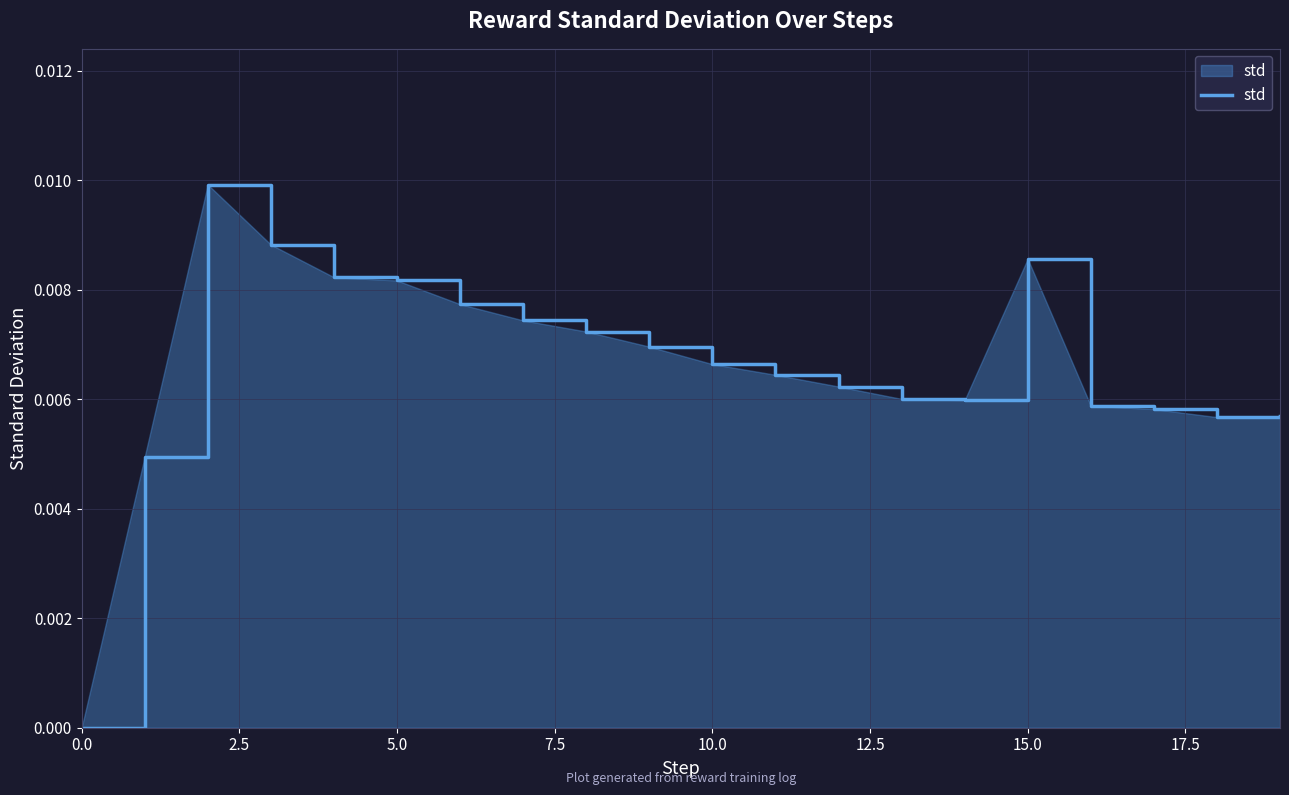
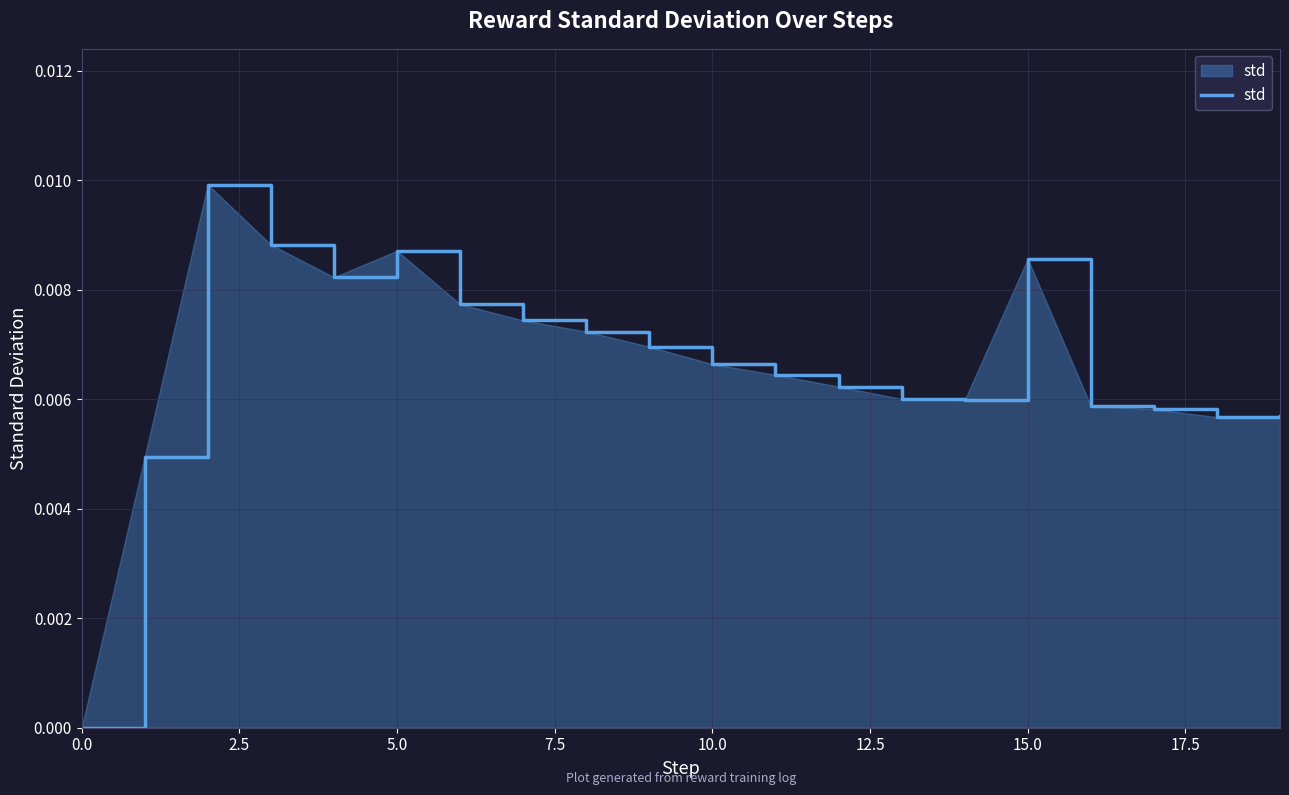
  {
    "0.0": 0.0000,
-   "5.0": 0.0082,
+   "5.0": 0.0087,
    "10.0": 0.0066,
    "15.0": 0.0086
  }
